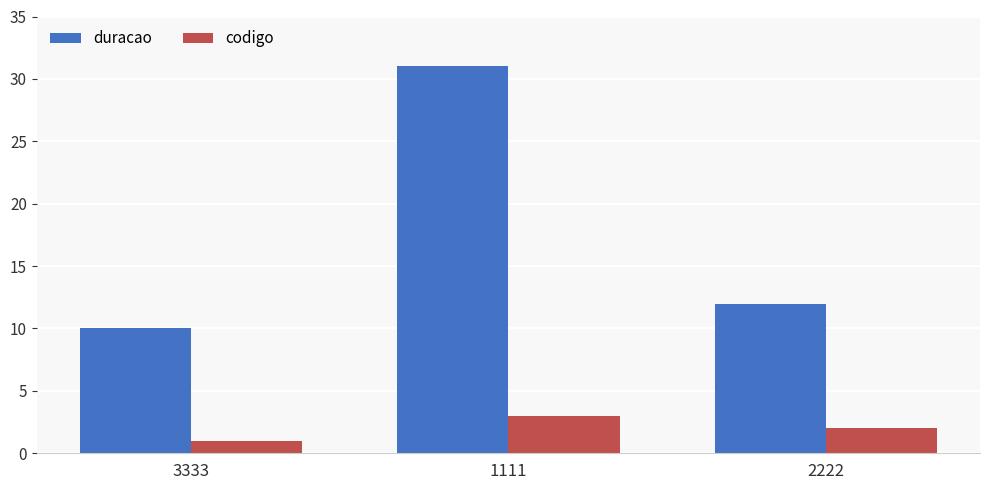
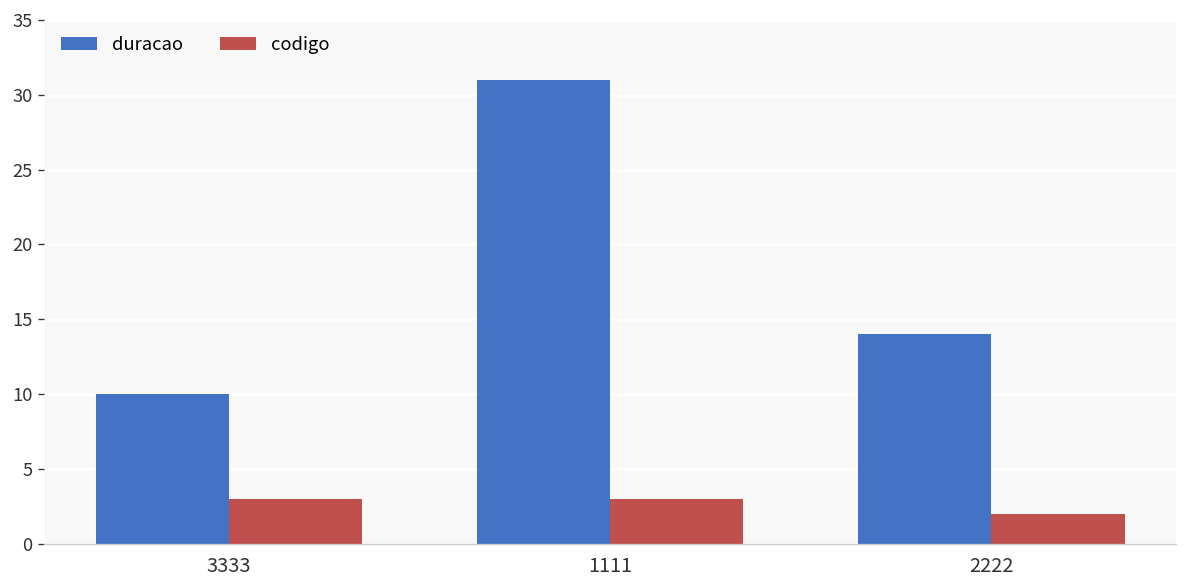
  {
    "duracao": {
      "3333": 10,
      "1111": 31,
-     "2222": 12
+     "2222": 14
    },
    "codigo": {
-     "3333": 1,
+     "3333": 3,
      "1111": 3,
      "2222": 2
    }
  }
